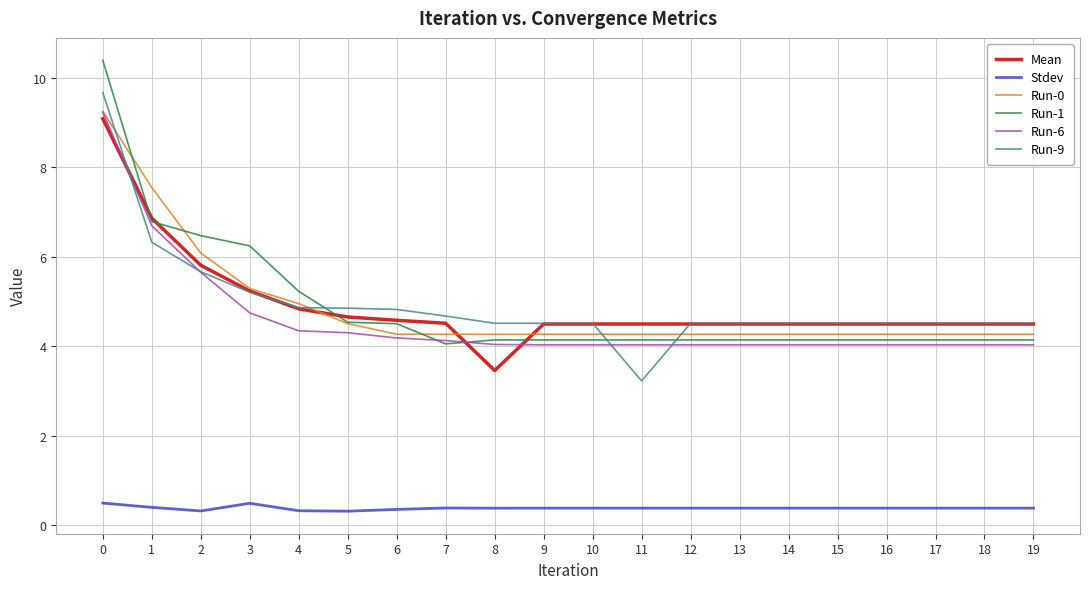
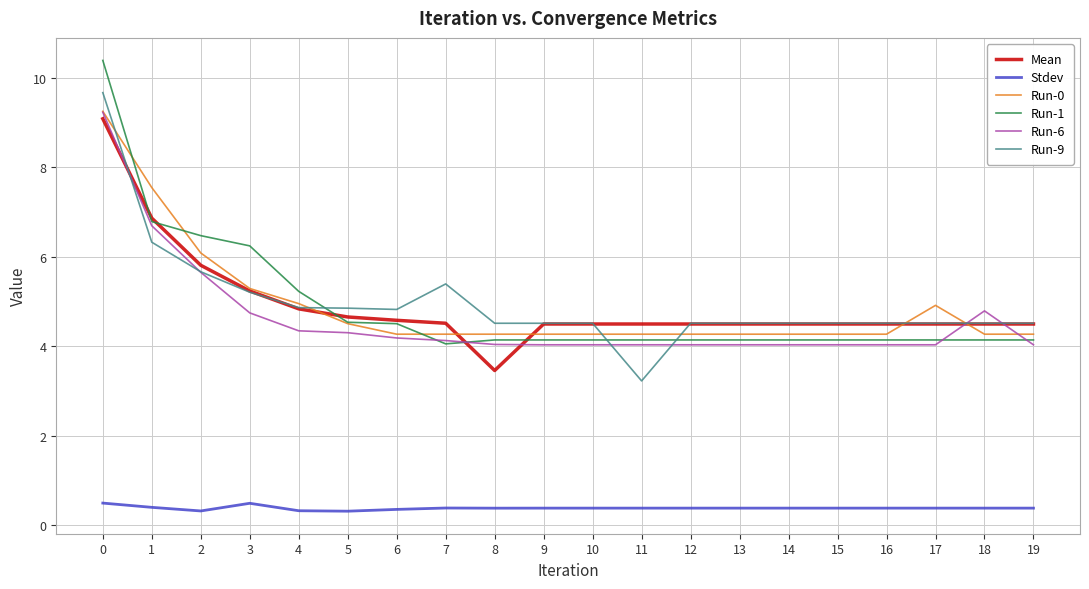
  {
    "Mean": {
      "0": 9.1,
      "1": 6.9,
      "2": 5.8,
      "5": 4.7,
      "6": 4.6,
      "7": 4.5,
      "8": 3.5,
      "11": 4.5
    },
    "Stdev": {
      "0": 0.5,
      "1": 0.4,
      "2": 0.3,
      "3": 0.5,
      "4": 0.3,
      "5": 0.3,
      "6": 0.4,
      "7": 0.4,
      "8": 0.4,
      "9": 0.4,
      "10": 0.4,
      "11": 0.4,
      "12": 0.4,
      "13": 0.4,
      "14": 0.4,
      "15": 0.4,
      "16": 0.4,
      "17": 0.4,
      "18": 0.4,
      "19": 0.4
    },
    "Run-0": {
      "1": 7.5,
      "2": 6.1,
      "4": 5.0,
      "6": 4.3,
      "7": 4.3,
      "8": 4.3,
      "9": 4.3,
      "10": 4.3,
      "11": 4.3,
      "12": 4.3,
      "13": 4.3,
      "14": 4.3,
      "15": 4.3,
      "16": 4.3,
-     "17": 4.3,
+     "17": 4.9,
      "18": 4.3,
      "19": 4.3
    },
    "Run-1": {
      "0": 10.4,
      "1": 6.8,
      "2": 6.5,
      "3": 6.2,
      "4": 5.2,
      "6": 4.5,
      "7": 4.1,
      "8": 4.1,
      "9": 4.1,
      "10": 4.1,
      "11": 4.1,
      "12": 4.1,
      "13": 4.1,
      "14": 4.1,
      "15": 4.1,
      "16": 4.1,
      "17": 4.1,
      "18": 4.1,
      "19": 4.1
    },
    "Run-6": {
      "1": 6.7,
      "3": 4.7,
      "4": 4.3,
      "5": 4.3,
      "6": 4.2,
      "7": 4.1,
      "8": 4.0,
      "9": 4.0,
      "10": 4.0,
      "11": 4.0,
      "12": 4.0,
      "13": 4.0,
      "14": 4.0,
      "15": 4.0,
      "16": 4.0,
      "17": 4.0,
-     "18": 4.0,
+     "18": 4.8,
      "19": 4.0
    },
    "Run-9": {
      "0": 9.7,
      "1": 6.3,
      "5": 4.8,
      "6": 4.8,
-     "7": 4.7,
+     "7": 5.4,
      "8": 4.5,
      "11": 3.2
    }
  }
